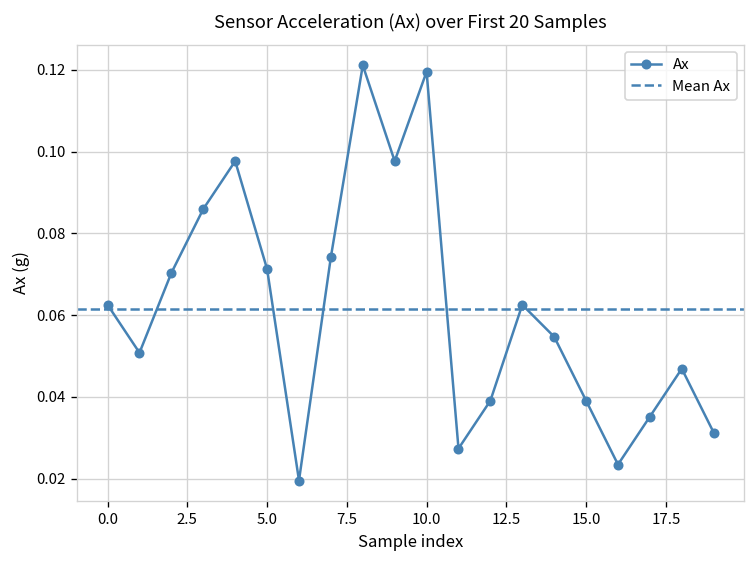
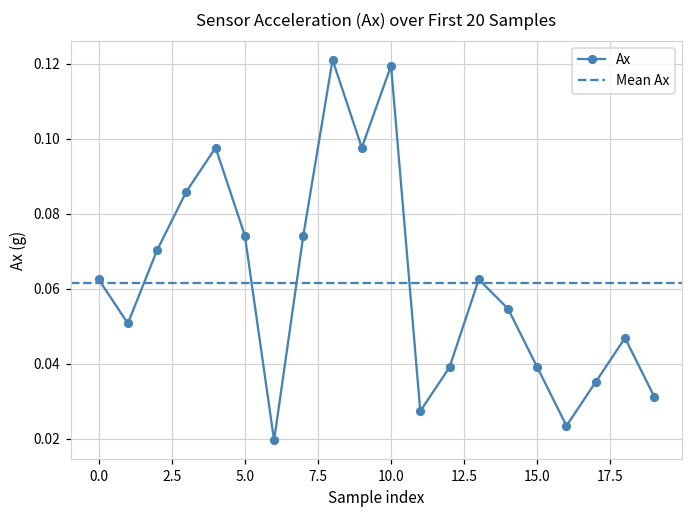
  {
    "0.0": 0.063,
-   "5.0": 0.071,
+   "5.0": 0.074,
    "10.0": 0.120,
    "15.0": 0.039
  }
